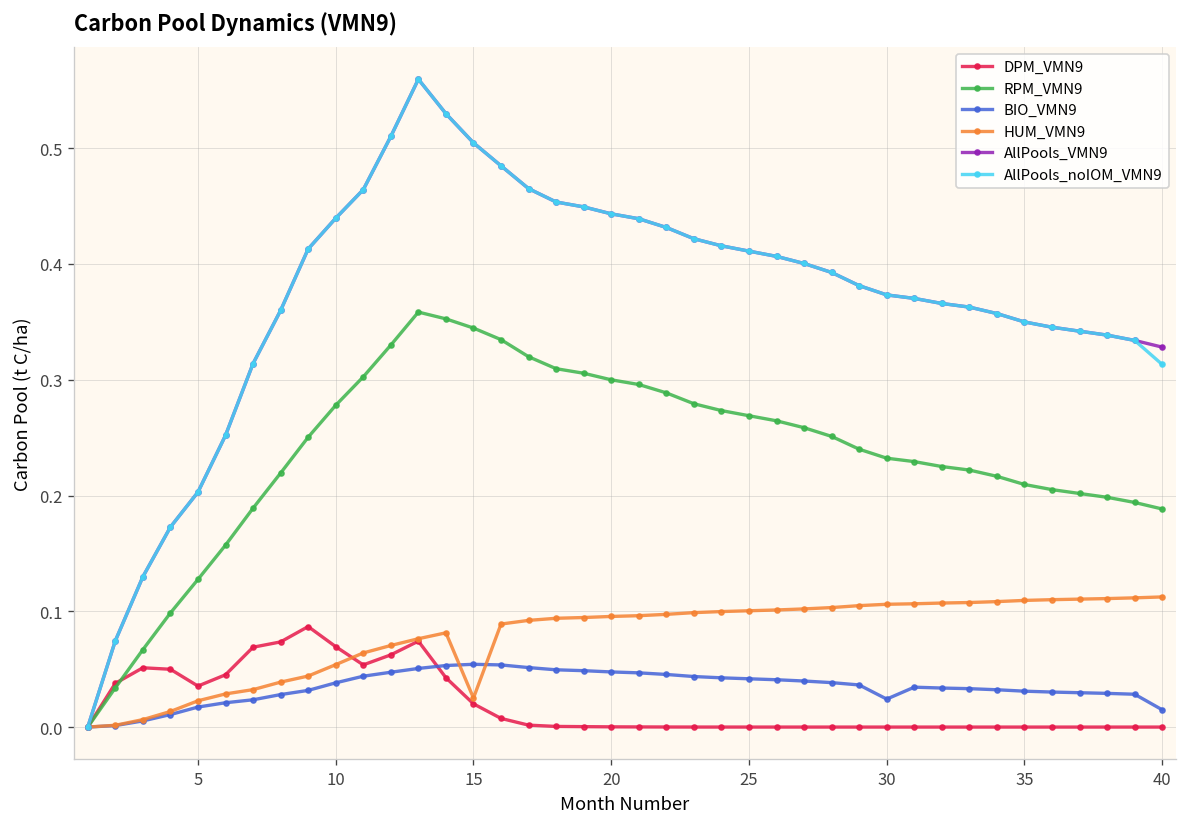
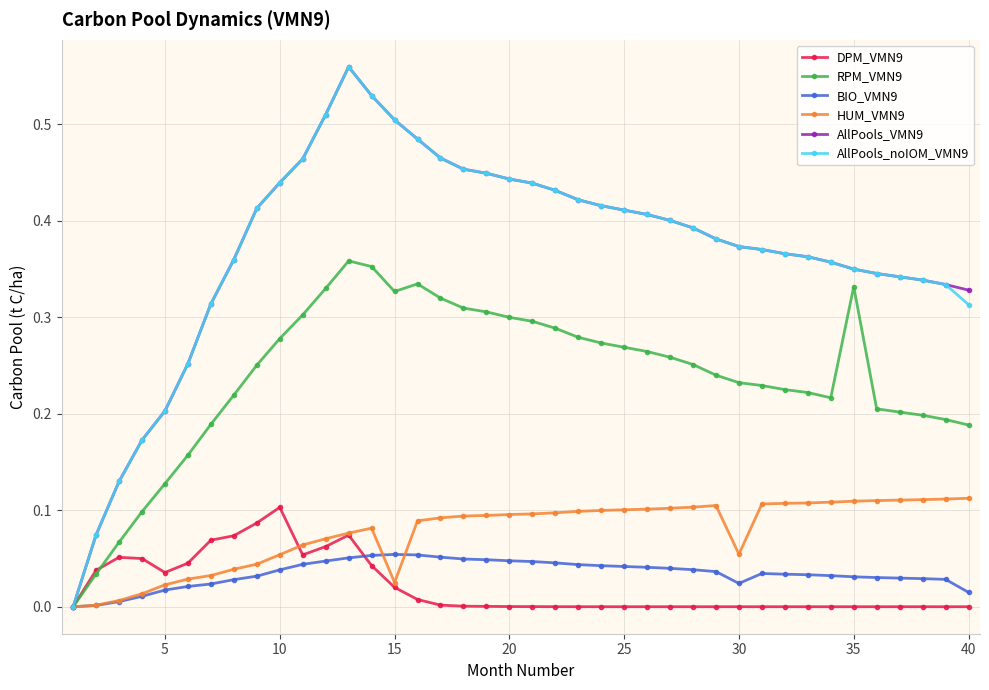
  {
    "DPM_VMN9": {
      "5": 0.04,
-     "10": 0.07,
+     "10": 0.10,
      "15": 0.02,
      "20": 0.00,
      "25": 0.00,
      "30": 0.00,
      "35": 0.00,
      "40": 0.00
    },
    "RPM_VMN9": {
      "5": 0.13,
      "10": 0.28,
-     "15": 0.34,
+     "15": 0.33,
      "20": 0.30,
      "25": 0.27,
      "30": 0.23,
-     "35": 0.21,
+     "35": 0.33,
      "40": 0.19
    },
    "BIO_VMN9": {
      "5": 0.02,
      "10": 0.04,
      "15": 0.05,
      "20": 0.05,
      "25": 0.04,
      "30": 0.02,
      "35": 0.03,
      "40": 0.01
    },
    "HUM_VMN9": {
      "5": 0.02,
      "10": 0.05,
      "15": 0.03,
      "20": 0.10,
      "25": 0.10,
-     "30": 0.11,
+     "30": 0.05,
      "35": 0.11,
      "40": 0.11
    },
    "AllPools_VMN9": {
      "40": 0.33
    },
    "AllPools_noIOM_VMN9": {
      "40": 0.31
    }
  }
